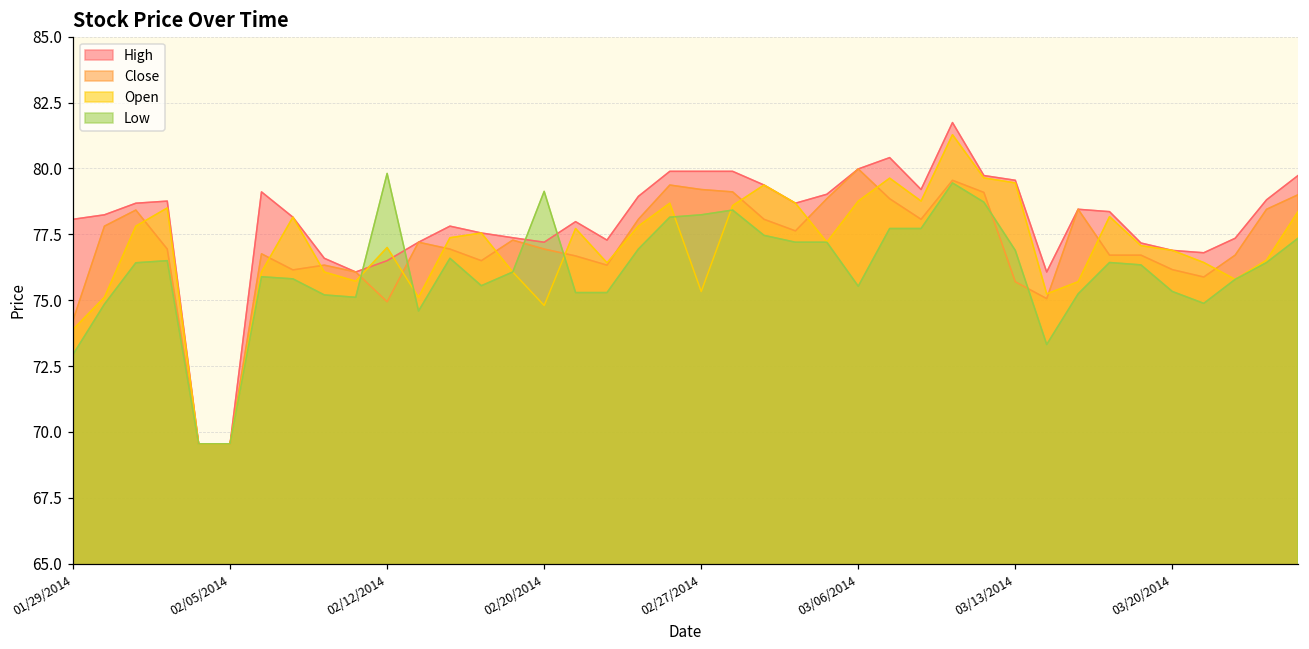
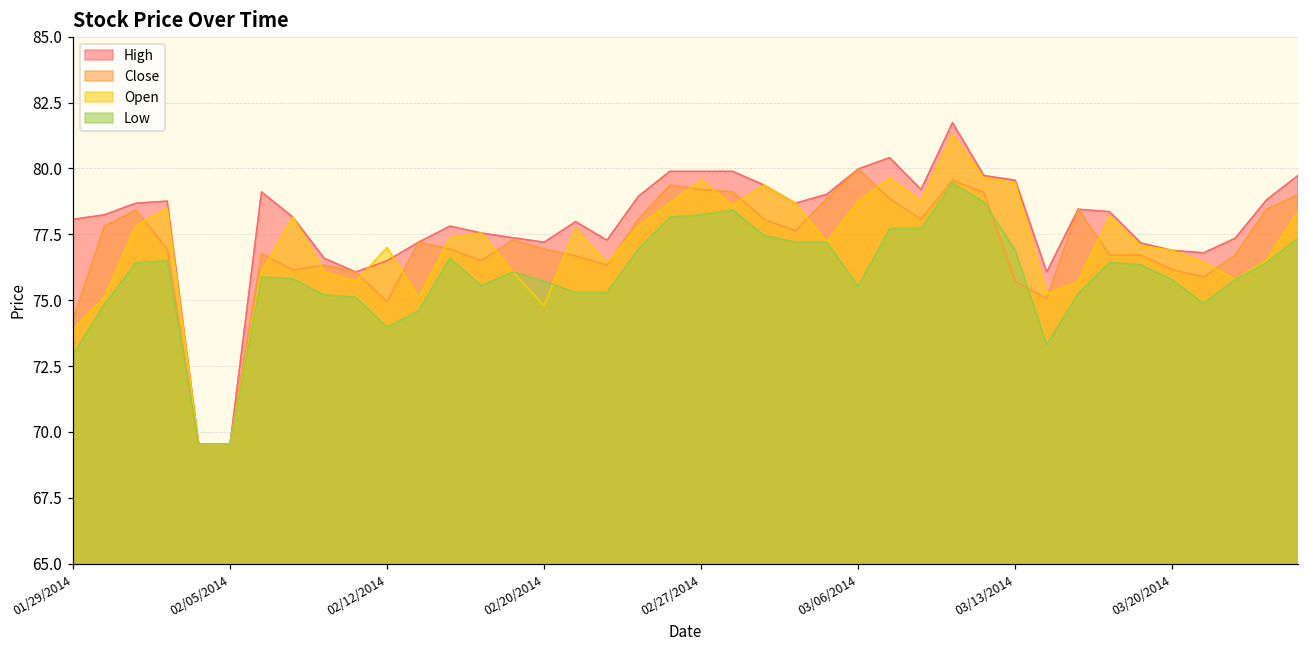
  {
    "Open": {
      "01/29/2014": 73.9,
      "02/12/2014": 77.0,
      "02/20/2014": 74.8,
-     "02/27/2014": 75.3,
+     "02/27/2014": 79.6,
      "03/06/2014": 78.8
    },
    "Low": {
      "01/29/2014": 72.9,
-     "02/12/2014": 79.8,
-     "02/20/2014": 79.1,
+     "02/12/2014": 74.0,
+     "02/20/2014": 75.7,
      "02/27/2014": 78.2,
      "03/06/2014": 75.5,
      "03/13/2014": 76.9,
-     "03/20/2014": 75.3
+     "03/20/2014": 75.8
    }
  }
